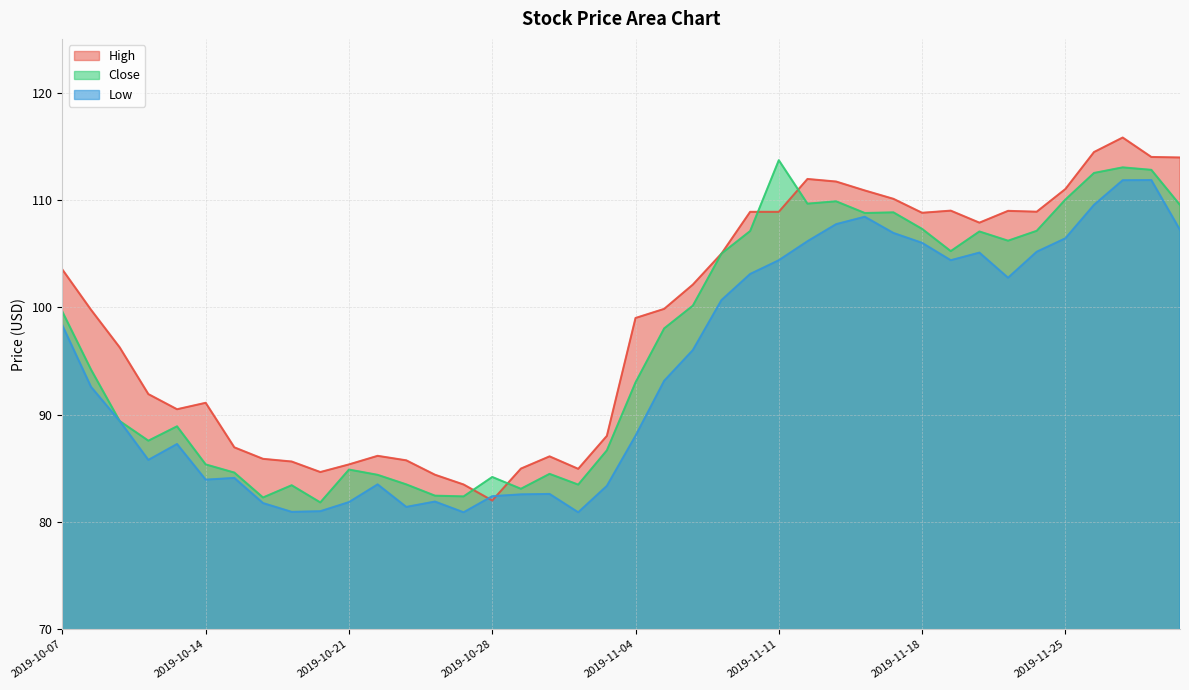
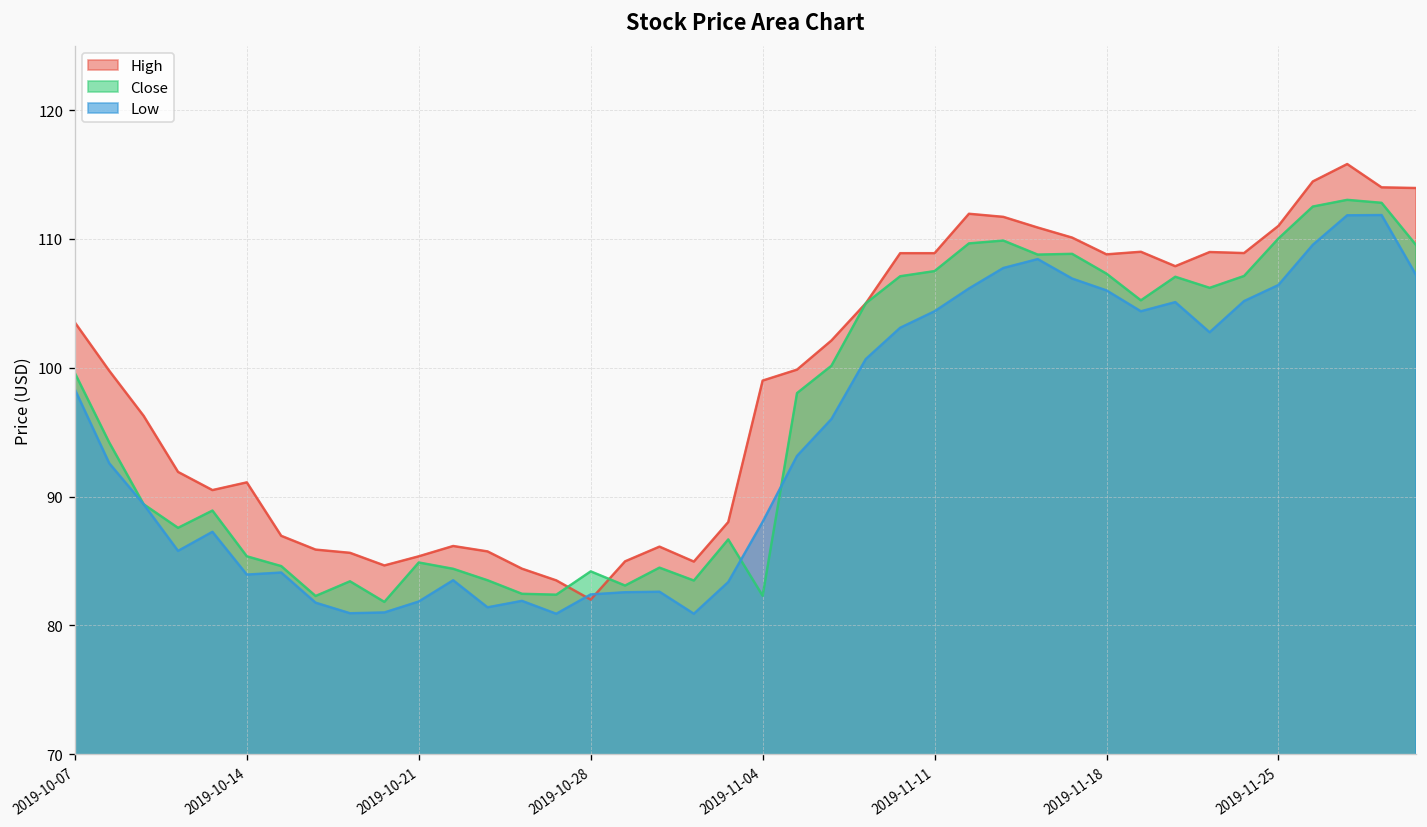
  {
    "High": {
      "2019-10-07": 103.5,
      "2019-10-14": 91.1,
      "2019-10-21": 85.4,
      "2019-10-28": 82.0,
      "2019-11-04": 99.0,
      "2019-11-11": 108.9,
      "2019-11-18": 108.8,
      "2019-11-25": 111.0
    },
    "Close": {
      "2019-10-07": 99.6,
      "2019-10-14": 85.4,
      "2019-10-21": 84.9,
      "2019-10-28": 84.2,
-     "2019-11-04": 93.0,
-     "2019-11-11": 113.7,
+     "2019-11-04": 82.3,
+     "2019-11-11": 107.5,
      "2019-11-18": 107.3,
      "2019-11-25": 110.0
    },
    "Low": {
      "2019-10-07": 98.3,
      "2019-10-14": 83.9,
      "2019-10-21": 81.9,
      "2019-10-28": 82.4,
      "2019-11-04": 88.0,
      "2019-11-11": 104.4,
      "2019-11-18": 106.0,
      "2019-11-25": 106.4
    }
  }
